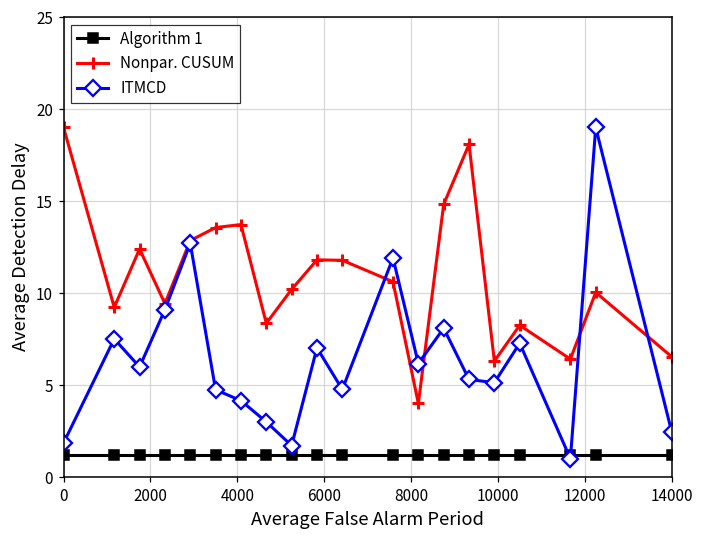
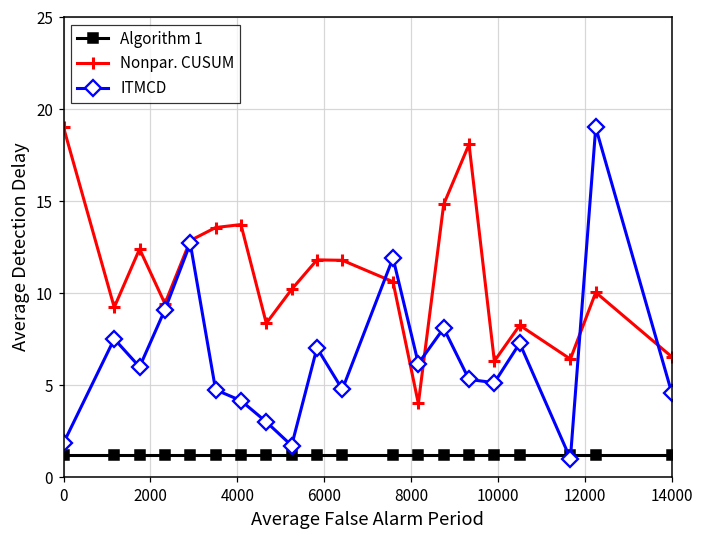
  {
    "Algorithm 1": {
      "0": 1.2,
      "14000": 1.2
    },
    "Nonpar. CUSUM": {
      "0": 19.0,
      "14000": 6.5
    },
    "ITMCD": {
      "0": 1.9,
-     "14000": 2.4
+     "14000": 4.6
    }
  }
